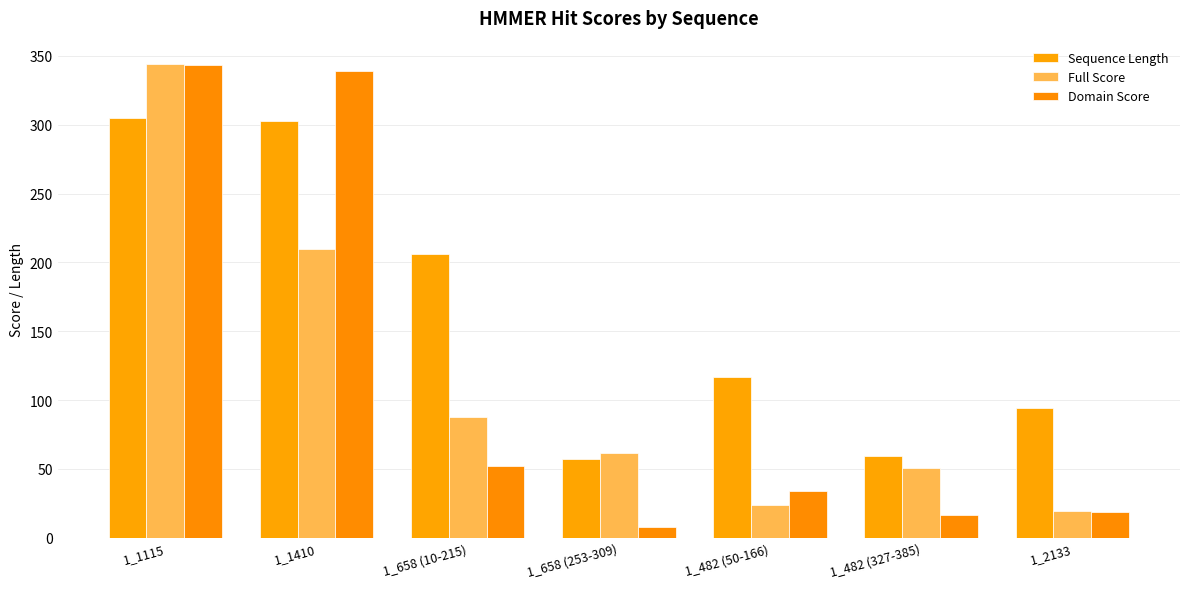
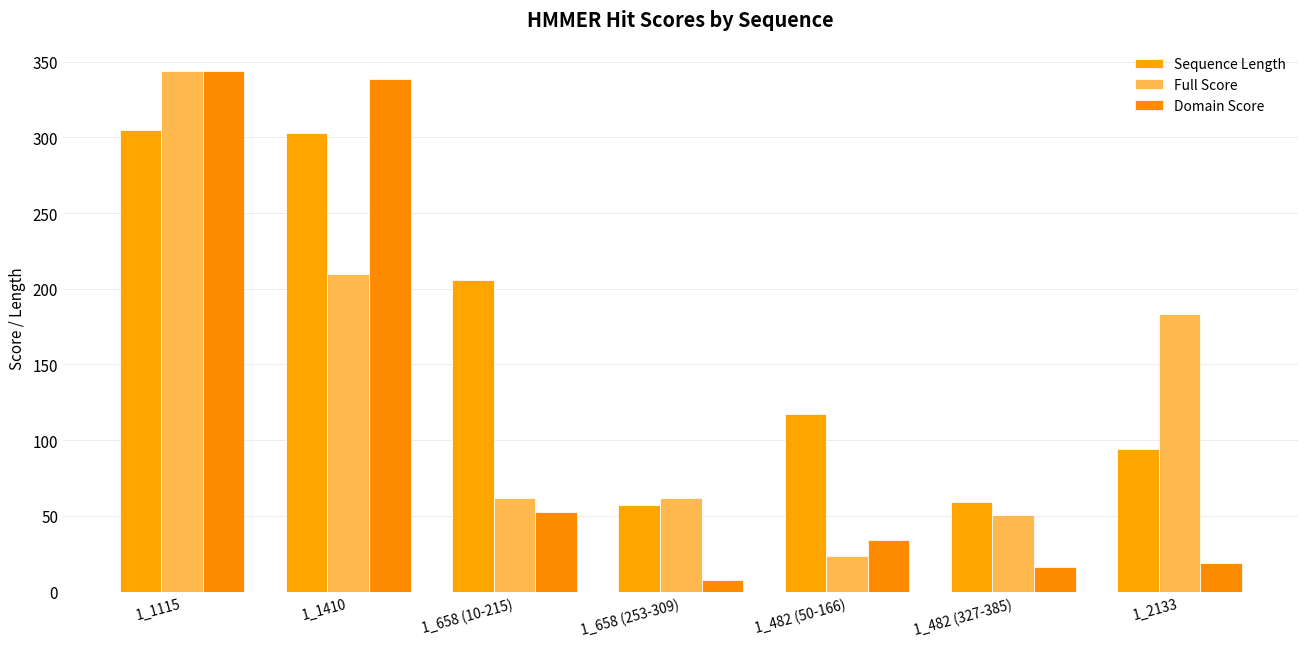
  {
    "Full Score": {
      "1_1115": 344,
      "1_1410": 210,
-     "1_658 (10-215)": 87,
+     "1_658 (10-215)": 62,
      "1_658 (253-309)": 62,
      "1_482 (50-166)": 24,
      "1_482 (327-385)": 51,
-     "1_2133": 20
+     "1_2133": 184
    }
  }
